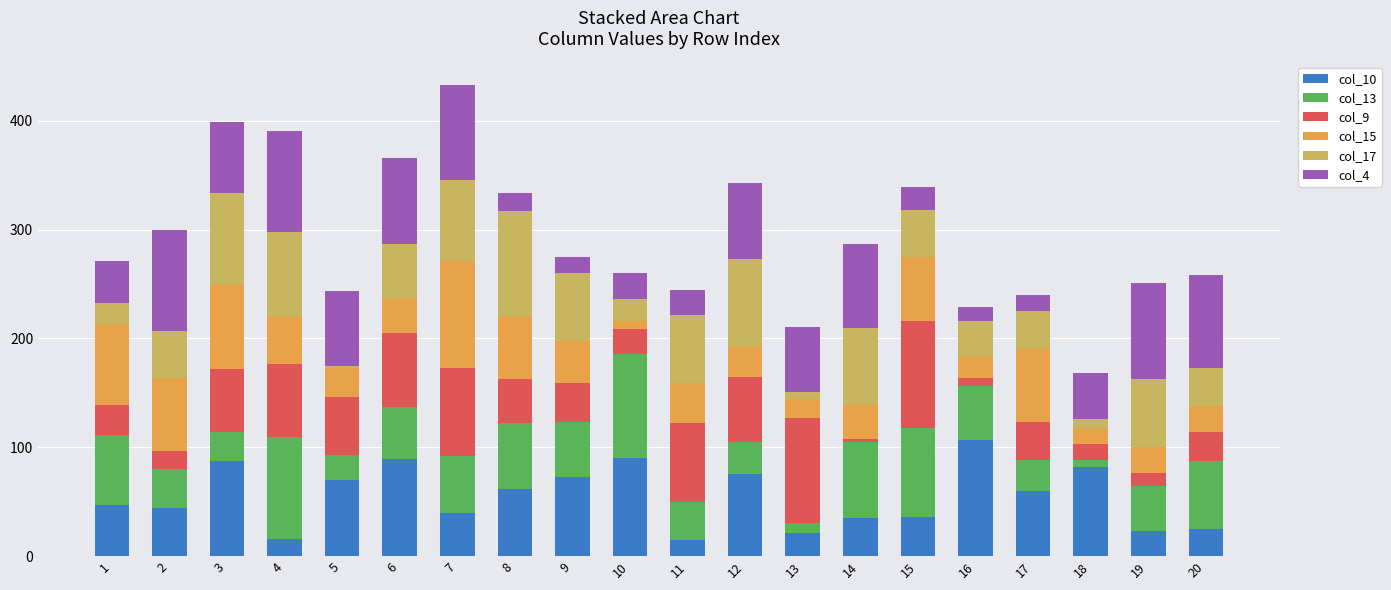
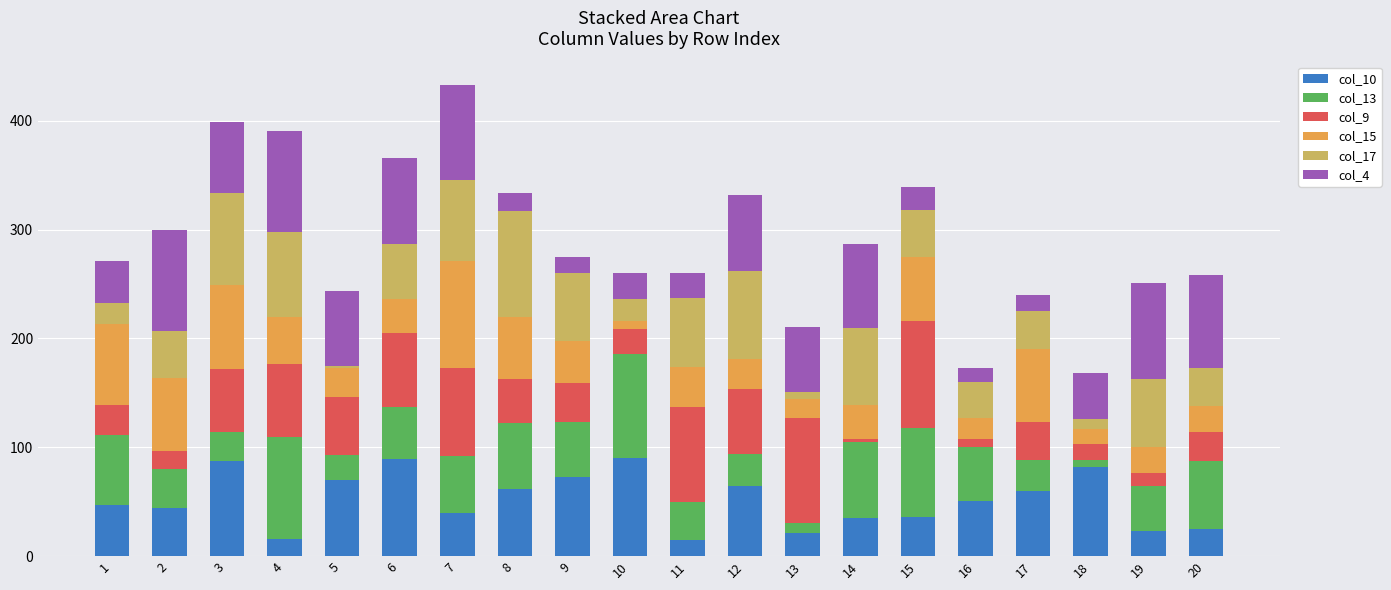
  {
    "col_10": {
      "1": 47,
      "2": 44,
      "3": 87,
      "4": 16,
      "5": 70,
      "6": 89,
      "7": 40,
      "8": 62,
      "9": 73,
      "10": 90,
      "11": 15,
-     "12": 75,
+     "12": 64,
      "13": 21,
      "14": 35,
      "15": 36,
-     "16": 107,
+     "16": 51,
      "17": 60,
      "18": 82,
      "19": 23,
      "20": 25
    },
    "col_13": {
      "1": 64,
      "2": 36,
      "3": 27,
      "4": 93,
      "5": 23,
      "6": 48,
      "7": 52,
      "8": 60,
      "9": 50,
      "10": 96,
      "11": 35,
      "12": 30,
      "13": 9,
      "14": 70,
      "15": 82,
      "16": 49,
      "17": 28,
      "18": 6,
      "19": 41,
      "20": 62
    },
    "col_9": {
      "1": 28,
      "2": 17,
      "3": 58,
      "4": 68,
      "5": 53,
      "6": 68,
      "7": 81,
      "8": 41,
      "9": 36,
      "10": 23,
-     "11": 72,
+     "11": 87,
      "12": 60,
      "13": 97,
      "14": 3,
      "15": 98,
      "16": 8,
      "17": 35,
      "18": 15,
      "19": 12,
      "20": 27
    },
    "col_4": {
      "1": 38,
      "2": 93,
      "3": 65,
      "4": 93,
      "5": 69,
      "6": 79,
      "7": 87,
      "8": 17,
      "9": 15,
      "10": 24,
      "11": 23,
      "12": 70,
      "13": 60,
      "14": 77,
      "15": 21,
      "16": 13,
      "17": 15,
      "18": 42,
      "19": 88,
      "20": 85
    }
  }
